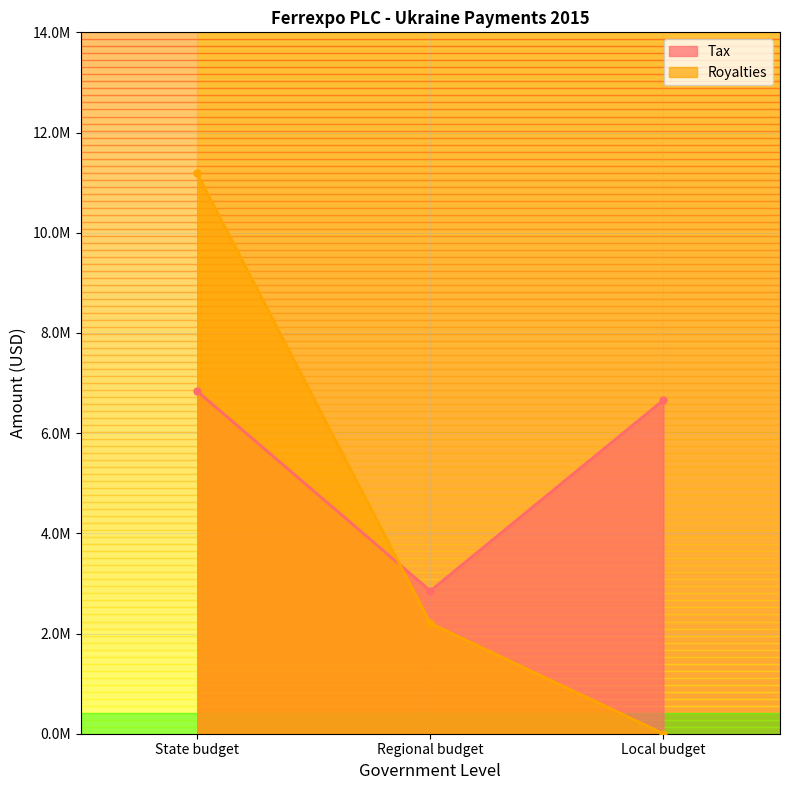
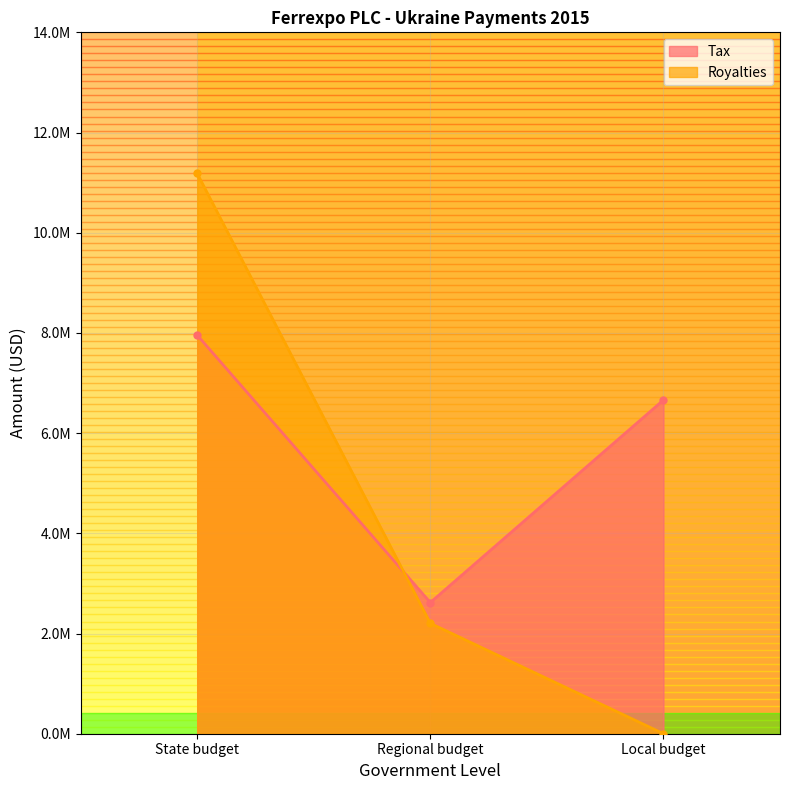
  {
    "Tax": {
-     "State budget": 6800000,
-     "Regional budget": 2900000,
+     "State budget": 8000000,
+     "Regional budget": 2600000,
      "Local budget": 6700000
    },
    "Royalties": {
      "State budget": 11200000,
      "Regional budget": 2200000,
      "Local budget": 0
    }
  }
